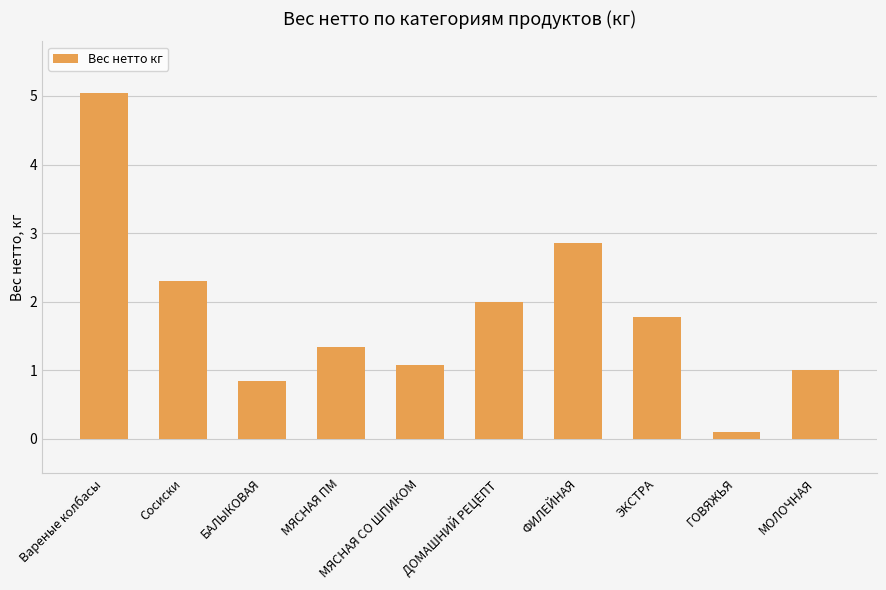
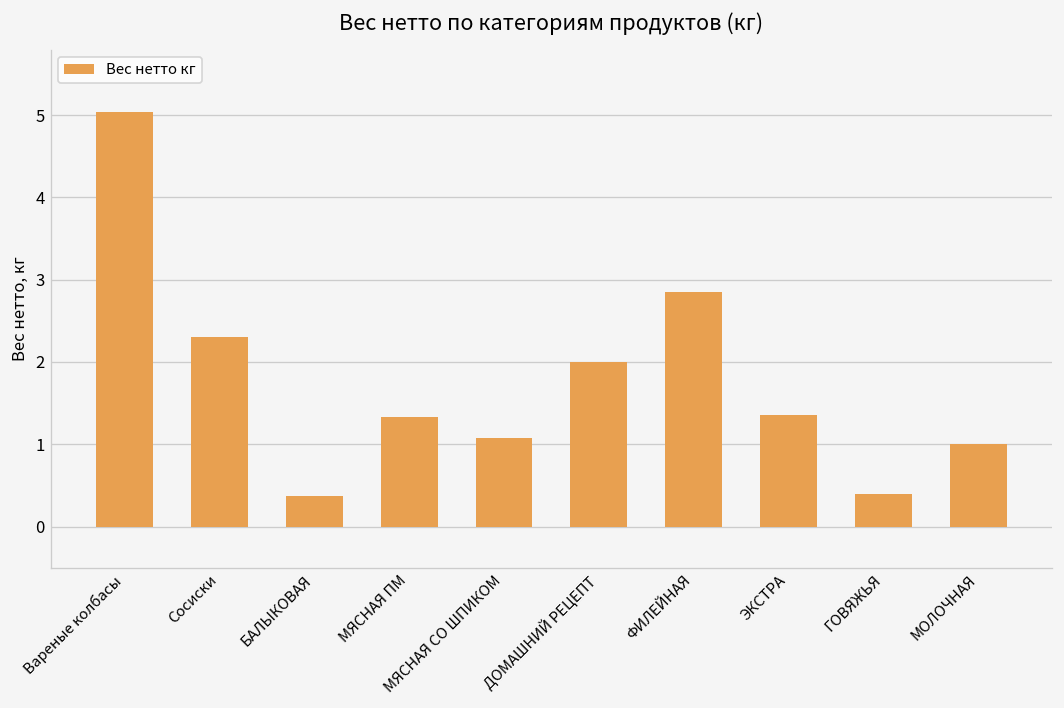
  {
    "Вареные колбасы": 5.0,
    "Сосиски": 2.3,
-   "БАЛЫКОВАЯ": 0.8,
+   "БАЛЫКОВАЯ": 0.4,
    "МЯСНАЯ ПМ": 1.3,
    "МЯСНАЯ СО ШПИКОМ": 1.1,
    "ДОМАШНИЙ РЕЦЕПТ": 2.0,
    "ФИЛЕЙНАЯ": 2.9,
-   "ЭКСТРА": 1.8,
-   "ГОВЯЖЬЯ": 0.1,
+   "ЭКСТРА": 1.4,
+   "ГОВЯЖЬЯ": 0.4,
    "МОЛОЧНАЯ": 1.0
  }
